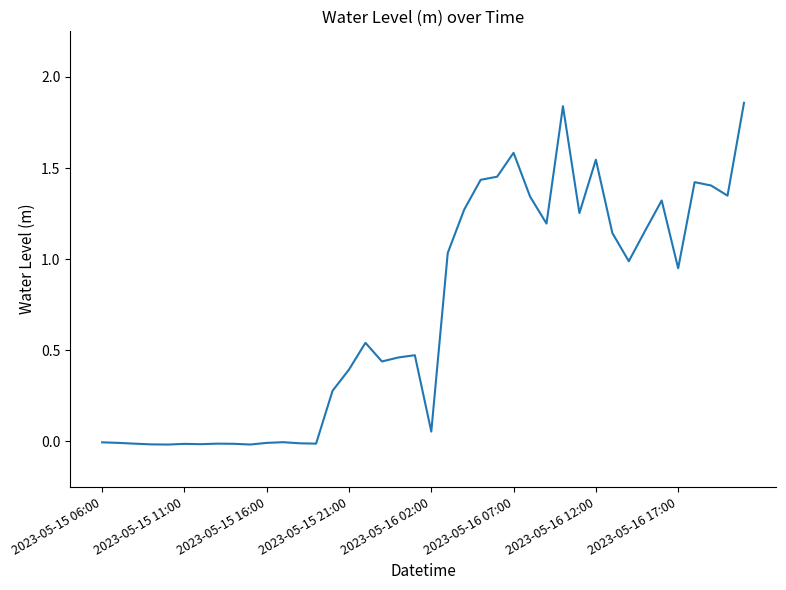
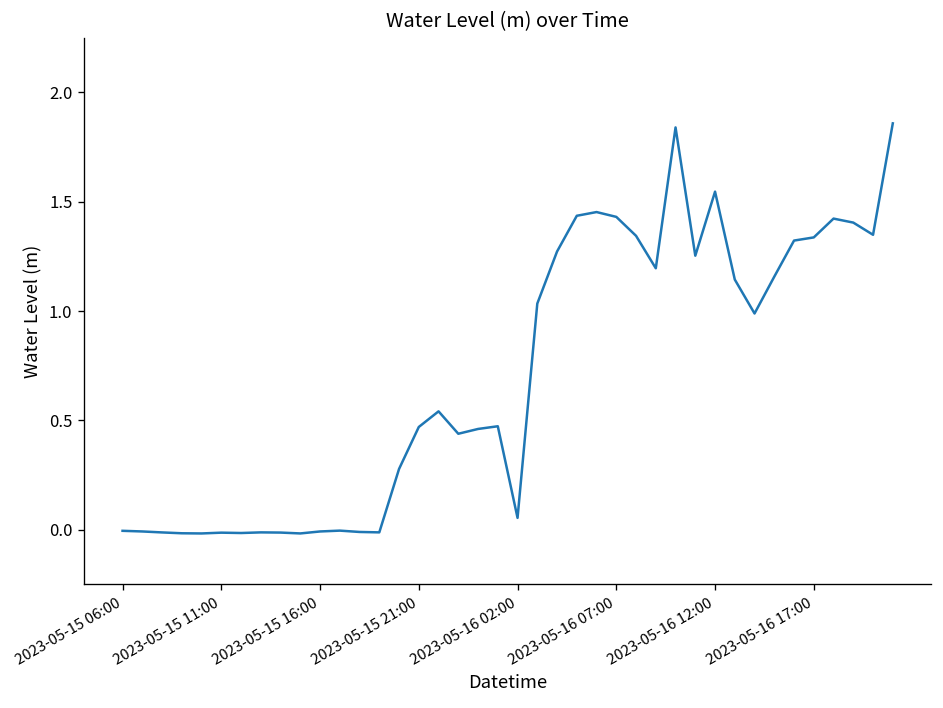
  {
    "2023-05-15 06:00": 0.00,
    "2023-05-15 11:00": -0.01,
    "2023-05-15 16:00": -0.01,
-   "2023-05-15 21:00": 0.39,
+   "2023-05-15 21:00": 0.47,
    "2023-05-16 02:00": 0.05,
-   "2023-05-16 07:00": 1.58,
+   "2023-05-16 07:00": 1.43,
    "2023-05-16 12:00": 1.55,
-   "2023-05-16 17:00": 0.95
+   "2023-05-16 17:00": 1.34
  }
